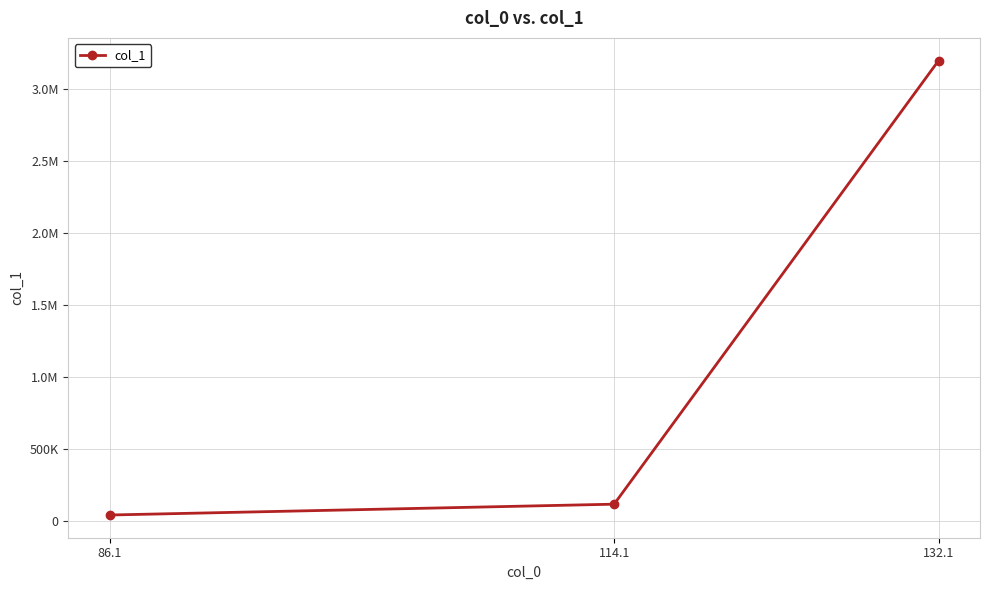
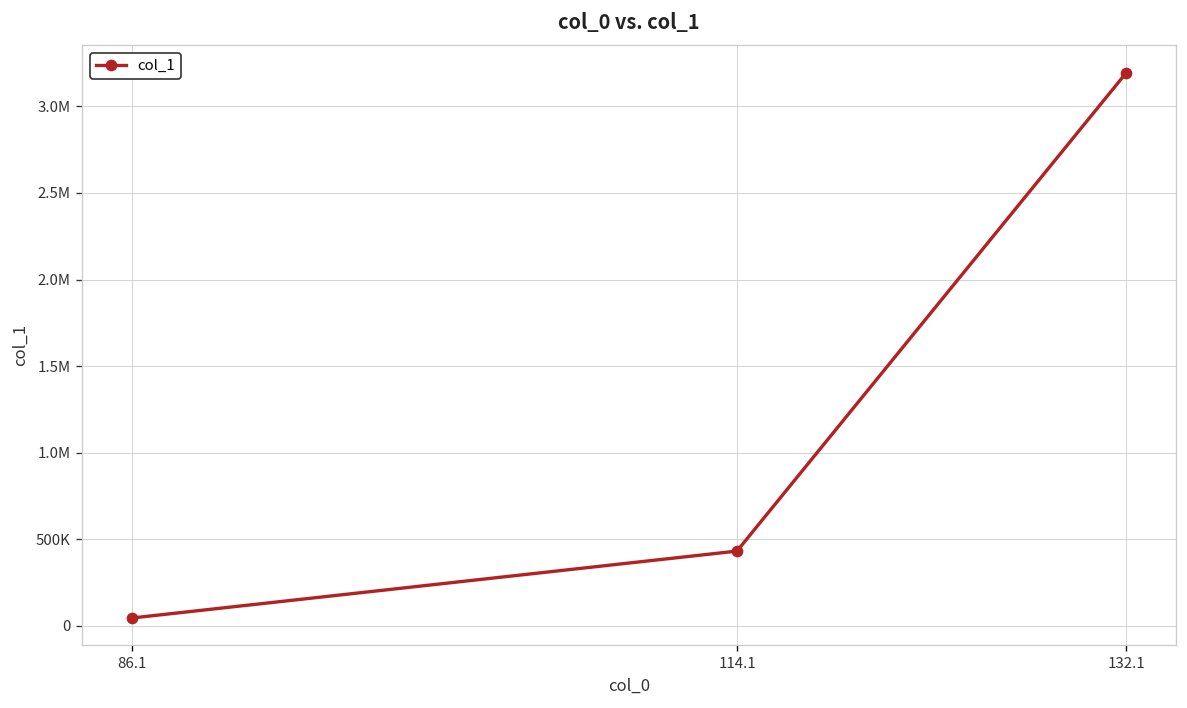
  {
    "86.1": 40000,
-   "114.1": 120000,
+   "114.1": 430000,
    "132.1": 3190000
  }
